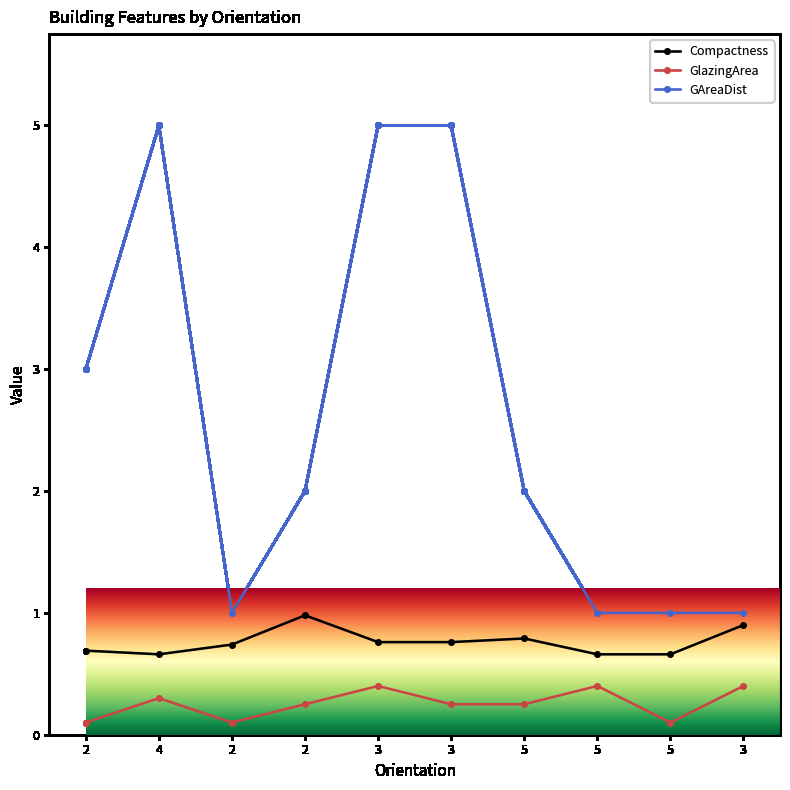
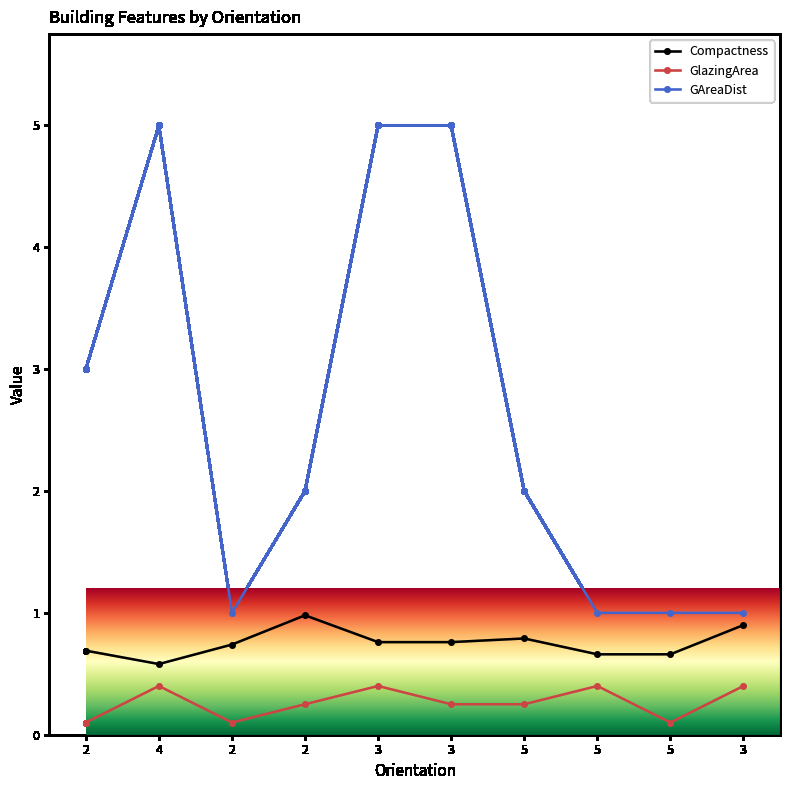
  {
    "Compactness": {
-     "4": 0.66
+     "4": 0.58
    },
    "GlazingArea": {
-     "4": 0.3
+     "4": 0.4
    },
    "GAreaDist": {
      "4": 5.00
    }
  }
